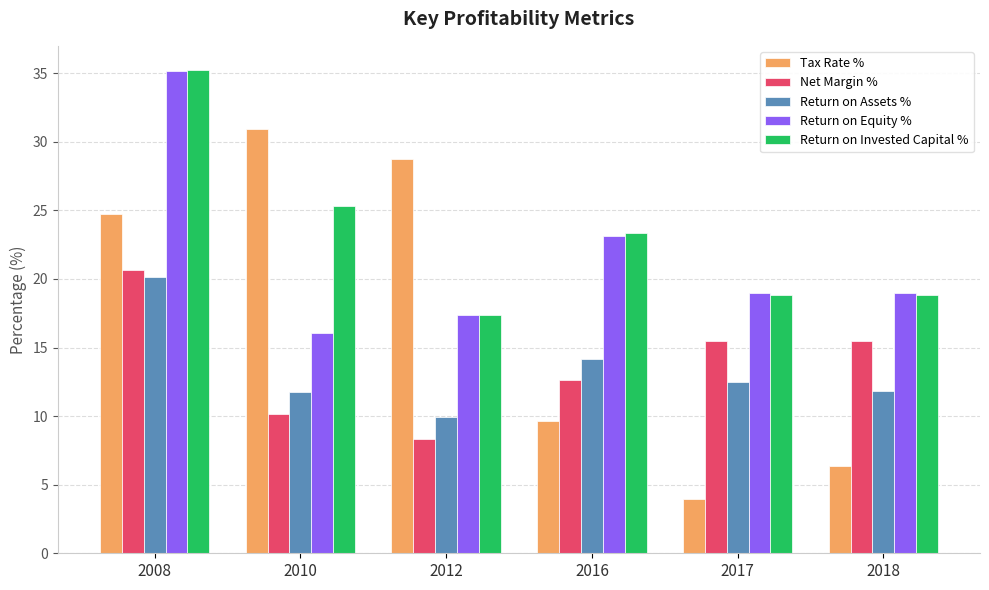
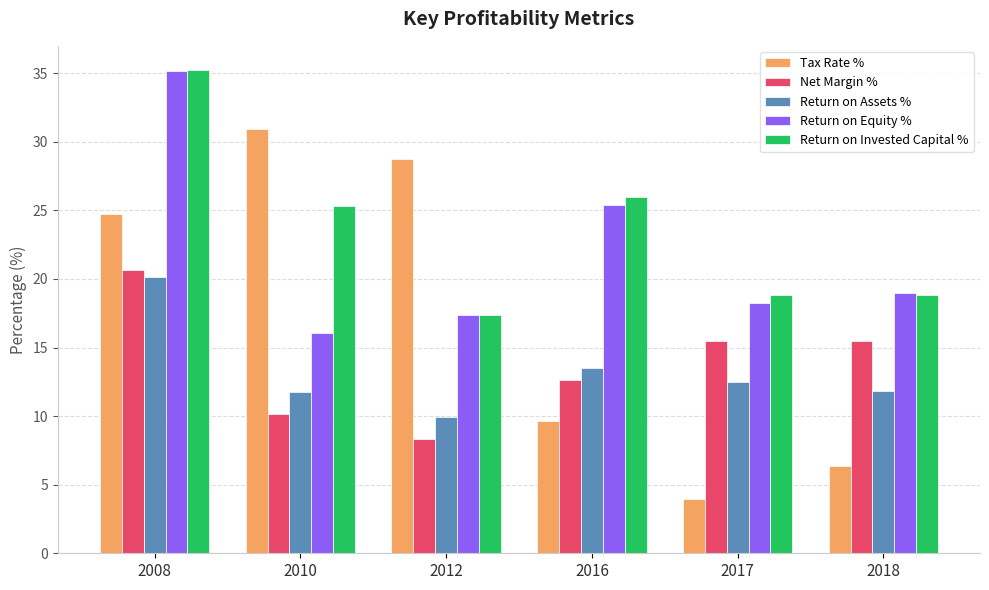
  {
    "Tax Rate %": {
      "2008": 24.7,
      "2010": 30.9,
      "2012": 28.8,
      "2016": 9.6,
      "2017": 4.0,
      "2018": 6.3
    },
    "Net Margin %": {
      "2008": 20.7,
      "2010": 10.1,
      "2012": 8.3,
      "2016": 12.6,
      "2017": 15.5,
      "2018": 15.5
    },
    "Return on Assets %": {
      "2008": 20.1,
      "2010": 11.8,
      "2012": 10.0,
-     "2016": 14.2,
+     "2016": 13.5,
      "2017": 12.5,
      "2018": 11.8
    },
    "Return on Equity %": {
      "2008": 35.2,
      "2010": 16.1,
      "2012": 17.4,
-     "2016": 23.2,
-     "2017": 18.9,
+     "2016": 25.4,
+     "2017": 18.2,
      "2018": 18.9
    },
    "Return on Invested Capital %": {
      "2008": 35.2,
      "2010": 25.4,
      "2012": 17.4,
-     "2016": 23.3,
+     "2016": 25.9,
      "2017": 18.8,
      "2018": 18.8
    }
  }
